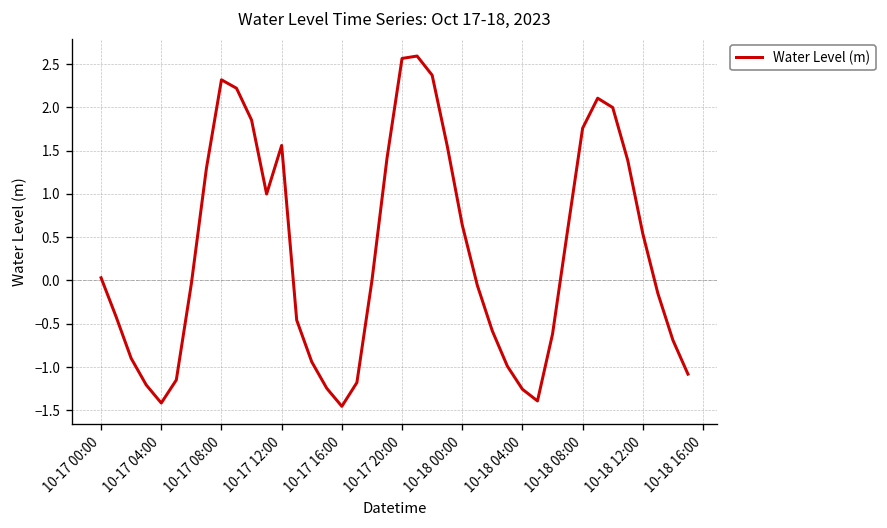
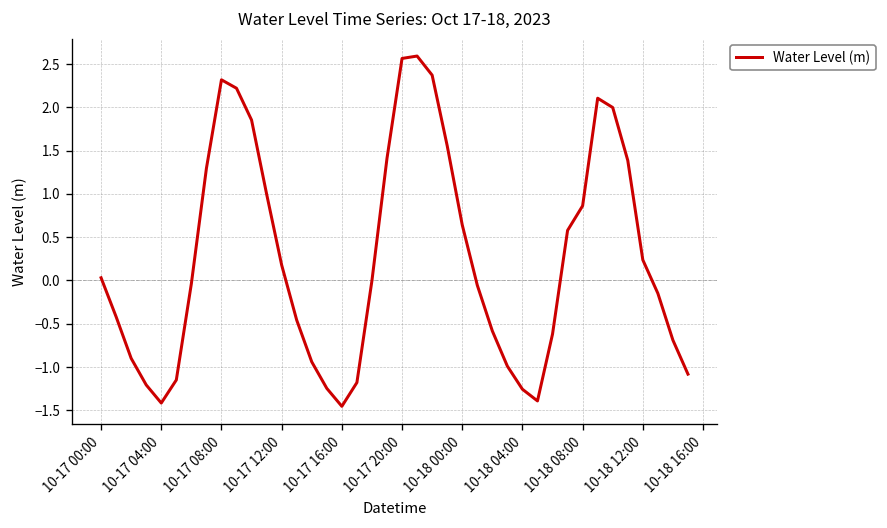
  {
    "10-17 00:00": 0.0,
    "10-17 04:00": -1.4,
    "10-17 08:00": 2.3,
-   "10-17 12:00": 1.6,
+   "10-17 12:00": 0.2,
    "10-17 16:00": -1.5,
    "10-17 20:00": 2.6,
    "10-18 00:00": 0.6,
    "10-18 04:00": -1.3,
-   "10-18 08:00": 1.8,
-   "10-18 12:00": 0.5
+   "10-18 08:00": 0.9,
+   "10-18 12:00": 0.2
  }
